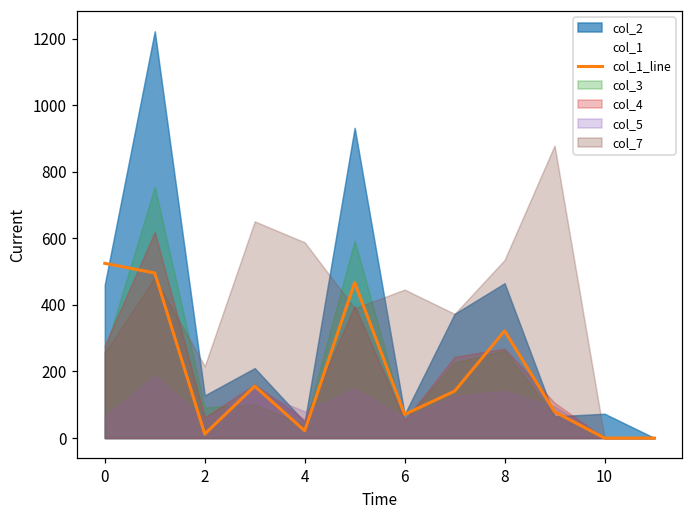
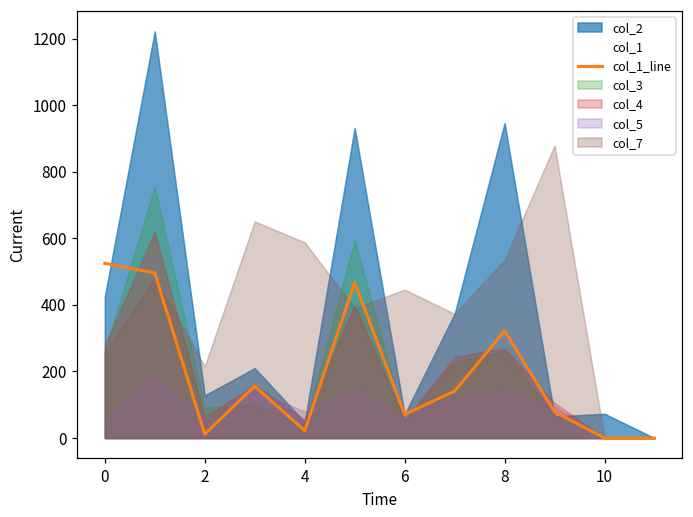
  {
    "col_2": {
-     "0": 460,
+     "0": 430,
      "2": 130,
-     "8": 470,
+     "8": 950,
      "10": 70
    },
    "col_1": {
      "0": 530,
      "2": 10,
      "4": 20,
      "8": 320
    }
  }
